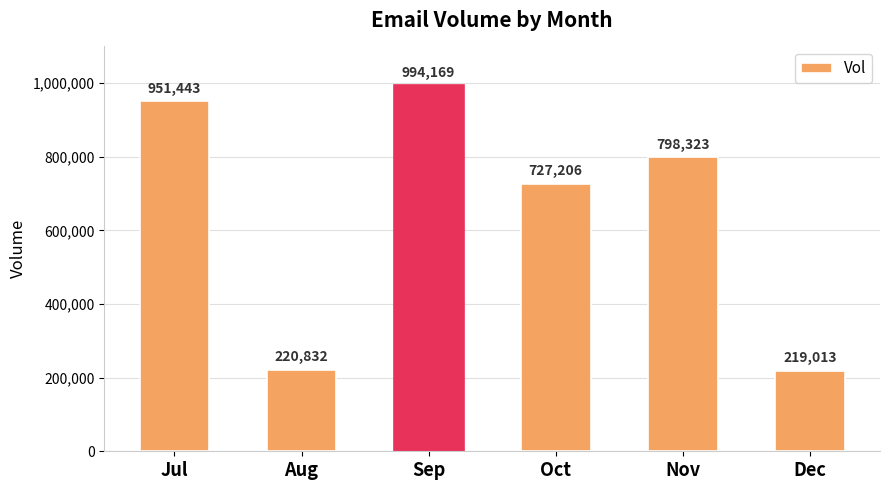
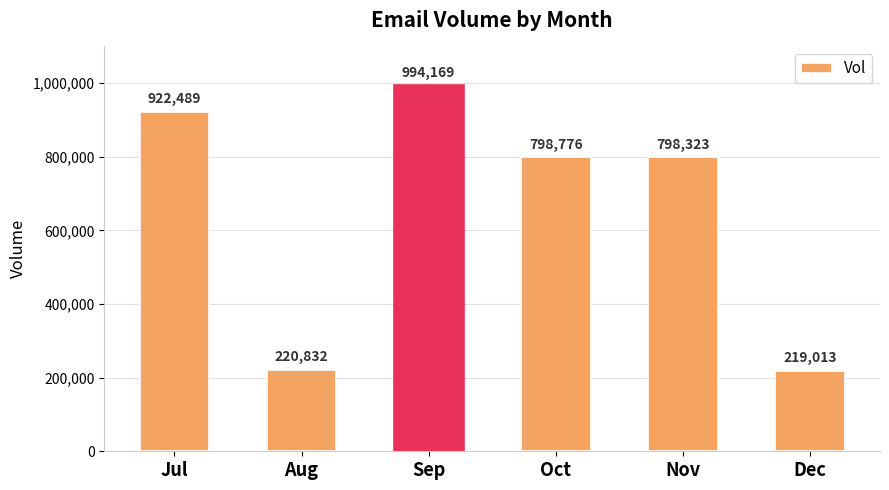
  {
-   "Jul": "951,443",
+   "Jul": "922,489",
    "Aug": "220,832",
    "Sep": "994,169",
-   "Oct": "727,206",
+   "Oct": "798,776",
    "Nov": "798,323",
    "Dec": "219,013"
  }
